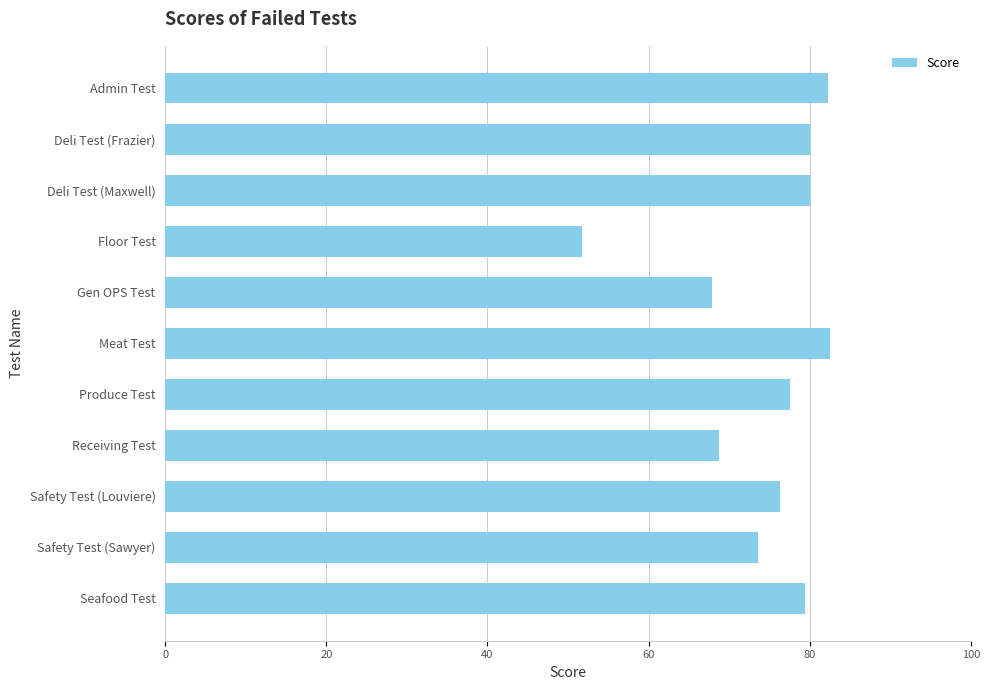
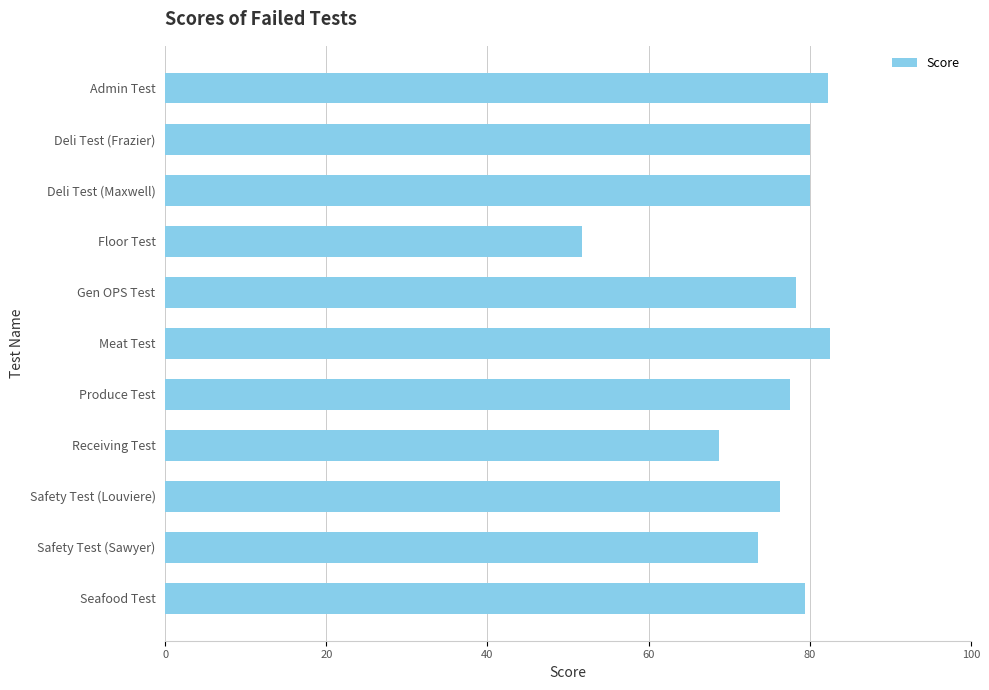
  {
    "Admin Test": 82,
    "Deli Test (Frazier)": 80,
    "Deli Test (Maxwell)": 80,
    "Floor Test": 52,
-   "Gen OPS Test": 68,
+   "Gen OPS Test": 78,
    "Meat Test": 83,
    "Produce Test": 78,
    "Receiving Test": 69,
    "Safety Test (Louviere)": 76,
    "Safety Test (Sawyer)": 74,
    "Seafood Test": 79
  }
